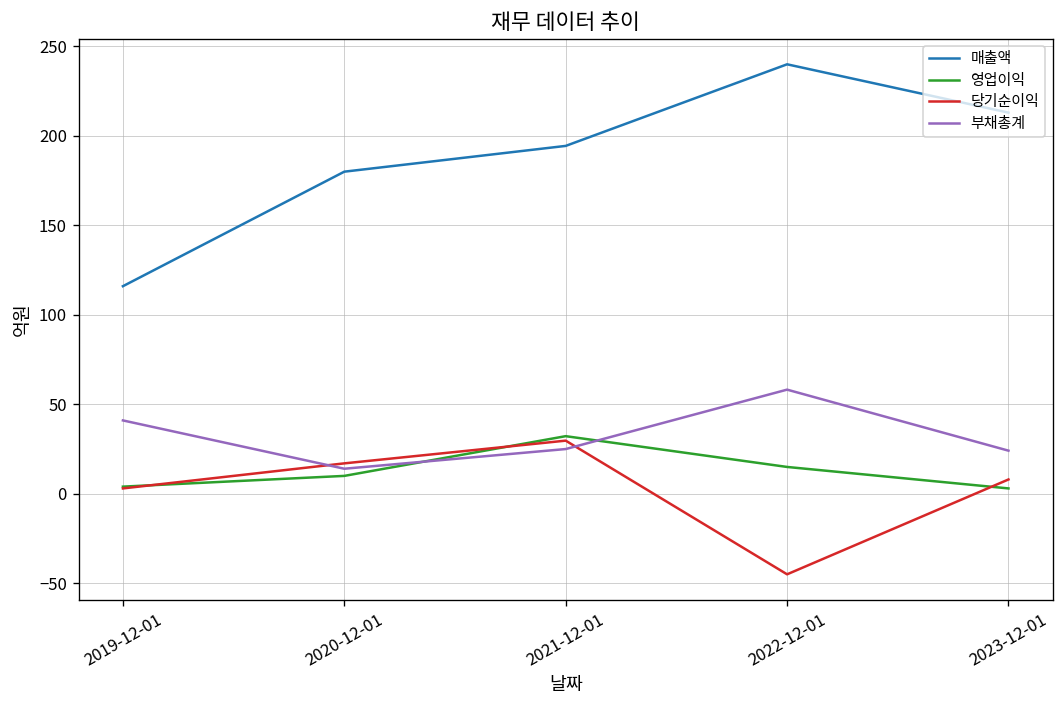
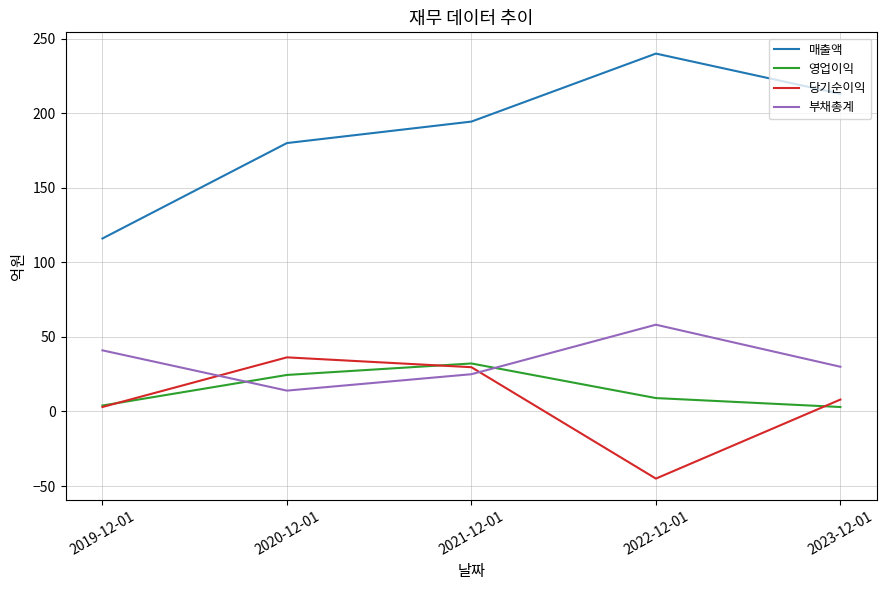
  {
    "매출액": {
      "2019-12-01": 116,
      "2020-12-01": 180,
      "2021-12-01": 194,
      "2022-12-01": 240
    },
    "영업이익": {
-     "2020-12-01": 10,
+     "2020-12-01": 25,
      "2021-12-01": 32,
-     "2022-12-01": 15,
+     "2022-12-01": 9,
      "2023-12-01": 3
    },
    "당기순이익": {
-     "2020-12-01": 17,
+     "2020-12-01": 36,
      "2021-12-01": 30,
      "2022-12-01": -45,
      "2023-12-01": 8
    },
    "부채총계": {
      "2019-12-01": 41,
      "2020-12-01": 14,
      "2021-12-01": 25,
      "2022-12-01": 58,
-     "2023-12-01": 24
+     "2023-12-01": 30
    }
  }
